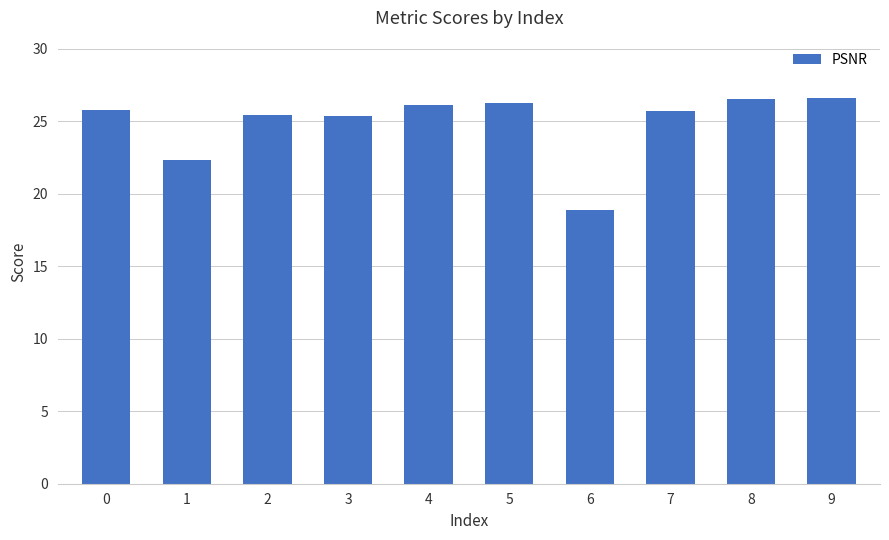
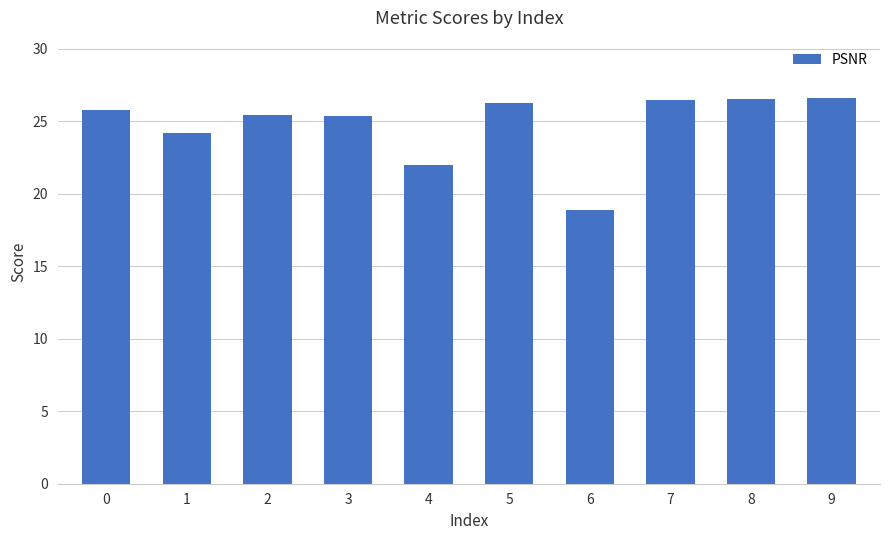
  {
    "0": 25.8,
-   "1": 22.3,
+   "1": 24.2,
    "2": 25.4,
    "3": 25.3,
-   "4": 26.1,
+   "4": 22.0,
    "5": 26.3,
    "6": 18.9,
-   "7": 25.7,
+   "7": 26.4,
    "8": 26.6,
    "9": 26.6
  }
